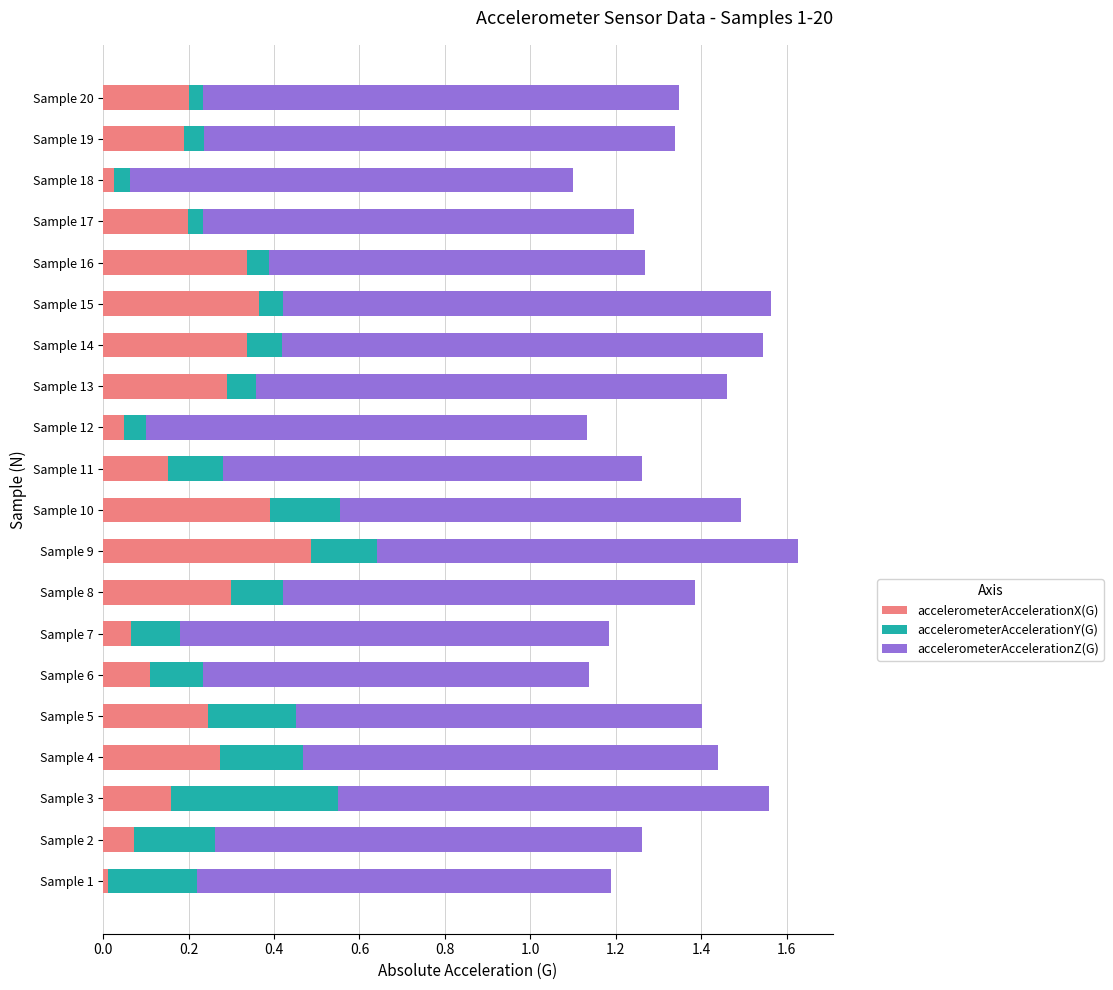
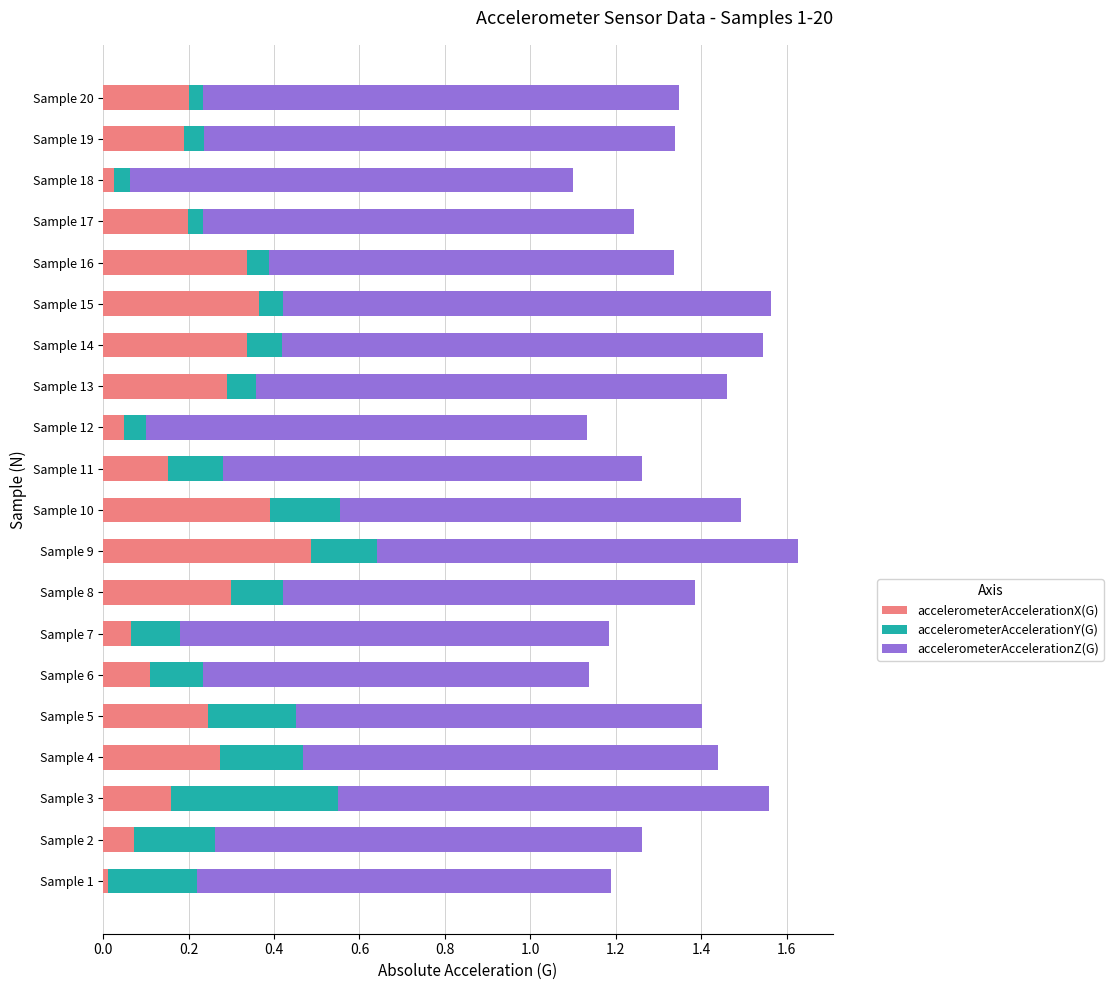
  {
    "accelerometerAccelerationX(G)": {
      "Sample 20": 0.20,
      "Sample 19": 0.19,
      "Sample 18": 0.02,
      "Sample 17": 0.20,
      "Sample 16": 0.34,
      "Sample 15": 0.36,
      "Sample 14": 0.34,
      "Sample 13": 0.29,
      "Sample 12": 0.05,
      "Sample 11": 0.15,
      "Sample 10": 0.39,
      "Sample 9": 0.49,
      "Sample 8": 0.30,
      "Sample 7": 0.07,
      "Sample 6": 0.11,
      "Sample 5": 0.25,
      "Sample 4": 0.27,
      "Sample 3": 0.16,
      "Sample 2": 0.07,
      "Sample 1": 0.01
    },
    "accelerometerAccelerationY(G)": {
      "Sample 20": 0.03,
      "Sample 19": 0.05,
      "Sample 18": 0.04,
      "Sample 17": 0.04,
      "Sample 16": 0.05,
      "Sample 15": 0.06,
      "Sample 14": 0.08,
      "Sample 13": 0.07,
      "Sample 12": 0.05,
      "Sample 11": 0.13,
      "Sample 10": 0.16,
      "Sample 9": 0.16,
      "Sample 8": 0.12,
      "Sample 7": 0.11,
      "Sample 6": 0.12,
      "Sample 5": 0.20,
      "Sample 4": 0.20,
      "Sample 3": 0.39,
      "Sample 2": 0.19,
      "Sample 1": 0.21
    },
    "accelerometerAccelerationZ(G)": {
      "Sample 20": 1.11,
      "Sample 19": 1.10,
      "Sample 18": 1.04,
      "Sample 17": 1.01,
-     "Sample 16": 0.88,
+     "Sample 16": 0.95,
      "Sample 15": 1.14,
      "Sample 14": 1.13,
      "Sample 13": 1.10,
      "Sample 12": 1.03,
      "Sample 11": 0.98,
      "Sample 10": 0.94,
      "Sample 9": 0.99,
      "Sample 8": 0.96,
      "Sample 7": 1.00,
      "Sample 6": 0.90,
      "Sample 5": 0.95,
      "Sample 4": 0.97,
      "Sample 3": 1.01,
      "Sample 2": 1.00,
      "Sample 1": 0.97
    }
  }
